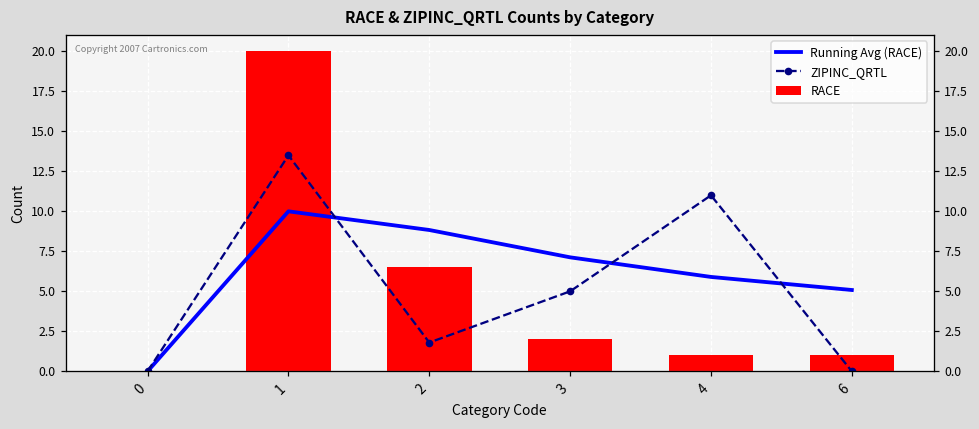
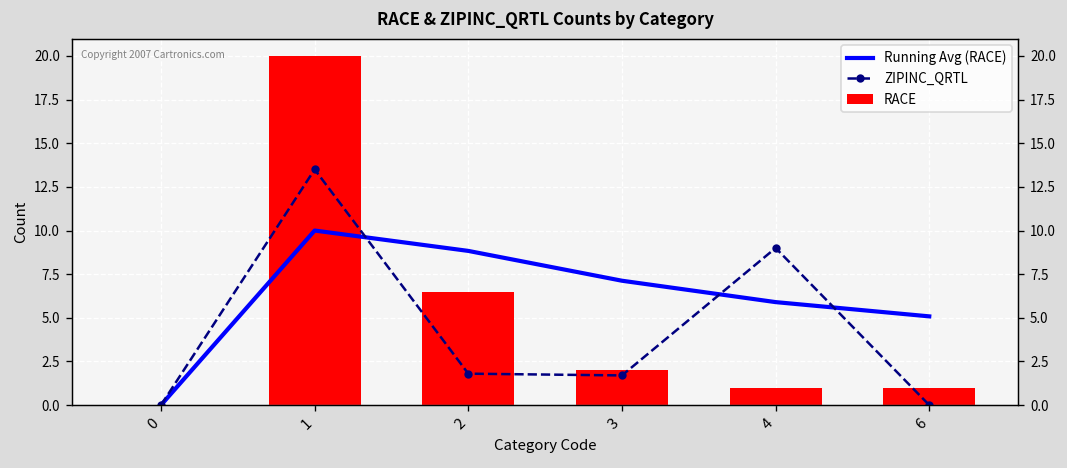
  {
    "RACE": {
      "0": 0.0,
      "1": 20.0,
      "2": 6.5,
      "3": 2.0,
      "4": 1.0,
      "6": 1.0
    },
    "Running Avg (RACE)": {
      "1": 10.0,
      "2": 8.8,
      "3": 7.1,
      "4": 5.9,
      "6": 5.1
    },
    "ZIPINC_QRTL": {
      "1": 13.5,
      "2": 1.8,
-     "3": 5.0,
-     "4": 11,
+     "3": 1.7,
+     "4": 9,
      "6": 0.0
    }
  }
